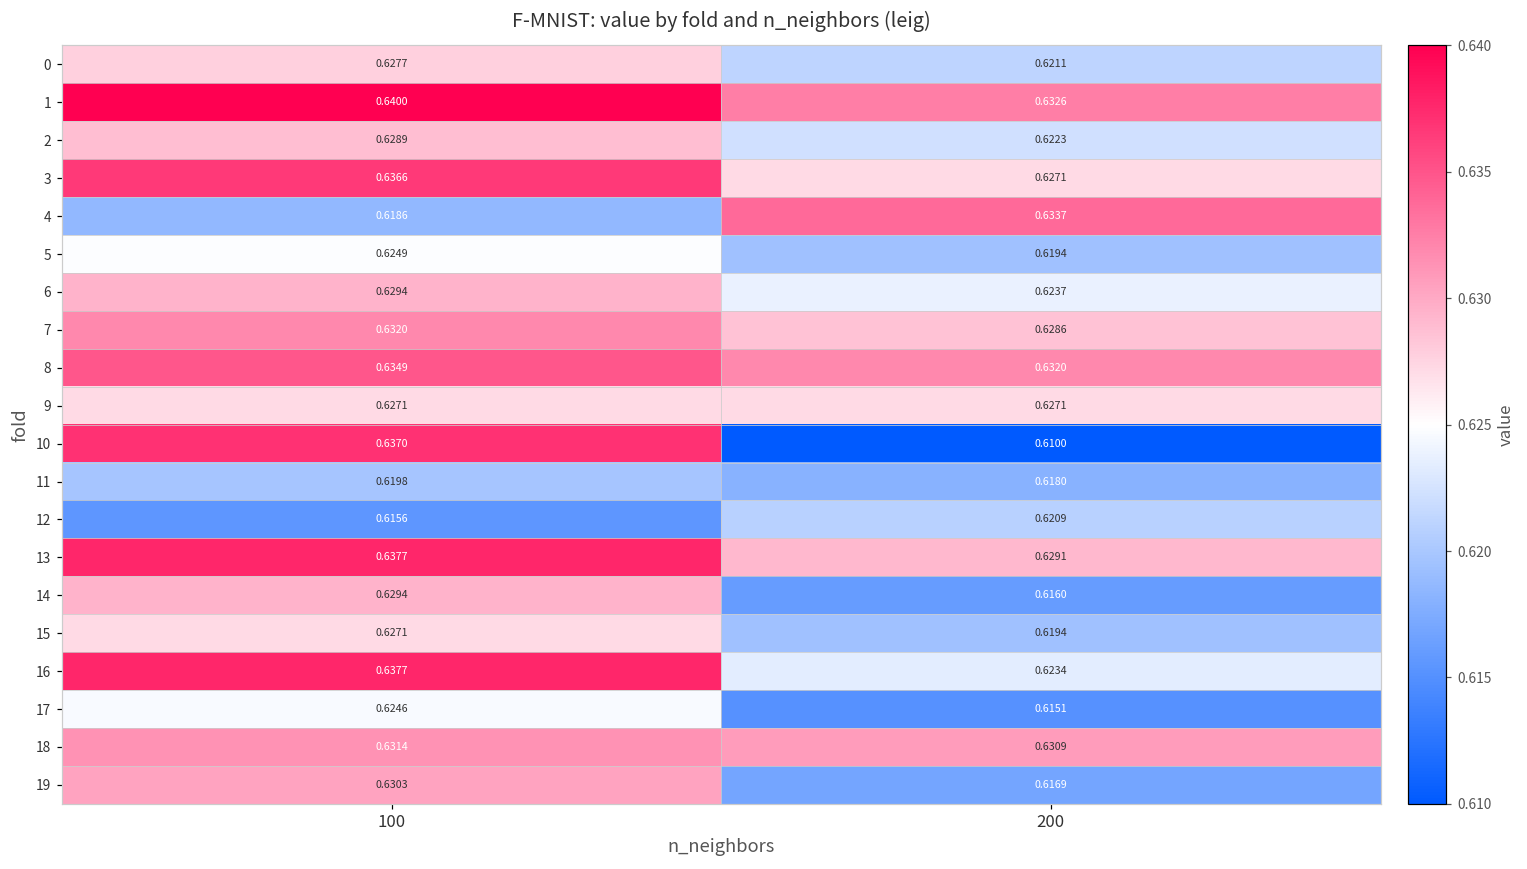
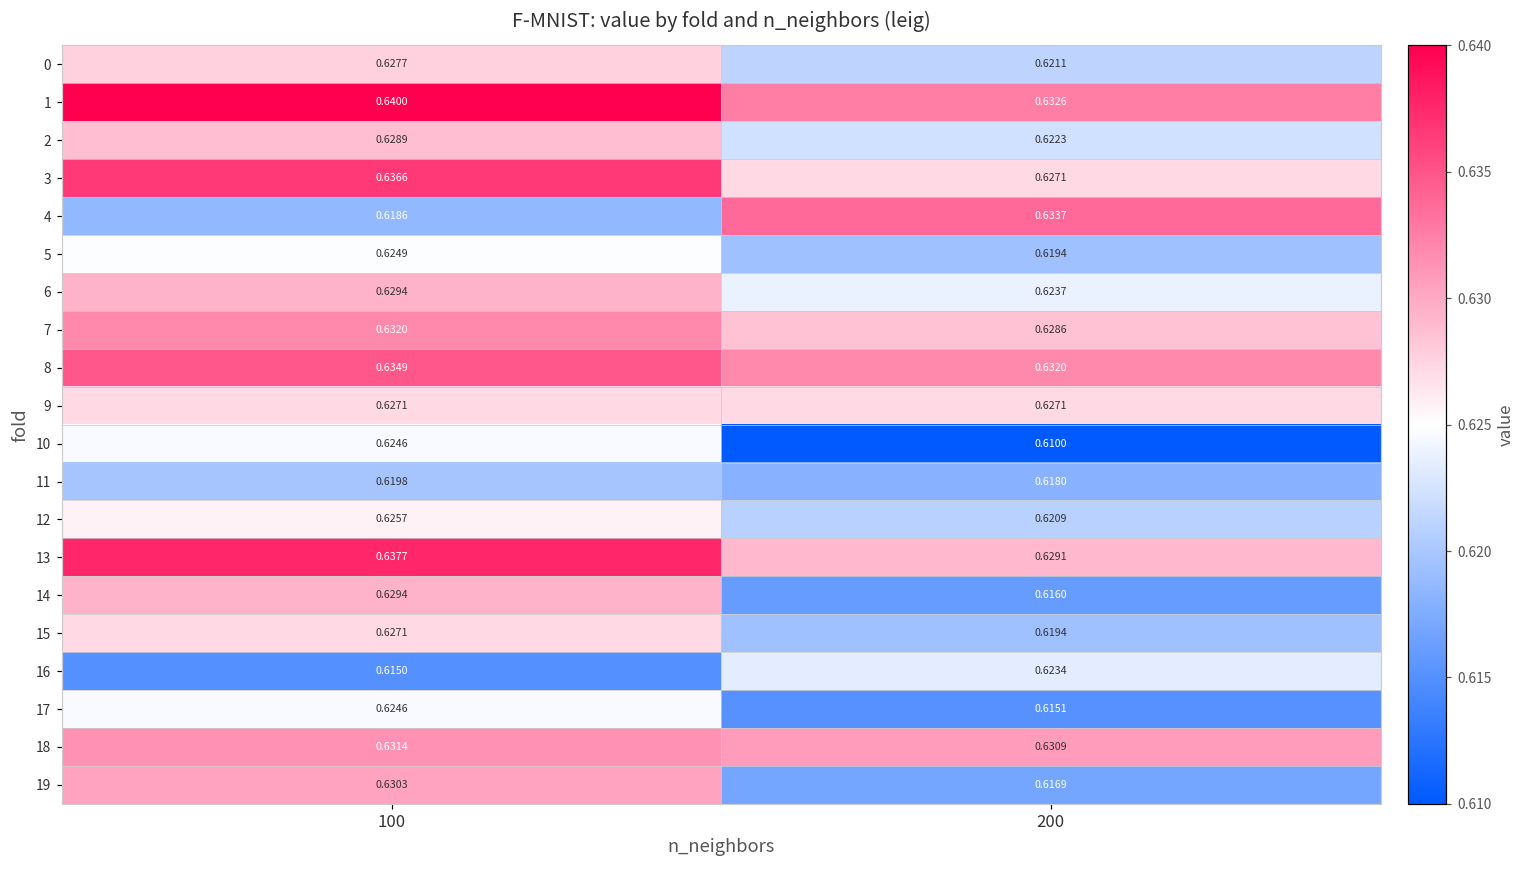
  {
    "0": {
      "100": 0.6277,
      "200": 0.6211
    },
    "1": {
      "100": 0.6400,
      "200": 0.6326
    },
    "2": {
      "100": 0.6289,
      "200": 0.6223
    },
    "3": {
      "100": 0.6366,
      "200": 0.6271
    },
    "4": {
      "100": 0.6186,
      "200": 0.6337
    },
    "5": {
      "100": 0.6249,
      "200": 0.6194
    },
    "6": {
      "100": 0.6294,
      "200": 0.6237
    },
    "7": {
      "100": 0.6320,
      "200": 0.6286
    },
    "8": {
      "100": 0.6349,
      "200": 0.6320
    },
    "9": {
      "100": 0.6271,
      "200": 0.6271
    },
    "10": {
-     "100": 0.6370,
+     "100": 0.6246,
      "200": 0.6100
    },
    "11": {
      "100": 0.6198,
      "200": 0.6180
    },
    "12": {
-     "100": 0.6156,
+     "100": 0.6257,
      "200": 0.6209
    },
    "13": {
      "100": 0.6377,
      "200": 0.6291
    },
    "14": {
      "100": 0.6294,
      "200": 0.6160
    },
    "15": {
      "100": 0.6271,
      "200": 0.6194
    },
    "16": {
-     "100": 0.6377,
+     "100": 0.6150,
      "200": 0.6234
    },
    "17": {
      "100": 0.6246,
      "200": 0.6151
    },
    "18": {
      "100": 0.6314,
      "200": 0.6309
    },
    "19": {
      "100": 0.6303,
      "200": 0.6169
    }
  }
